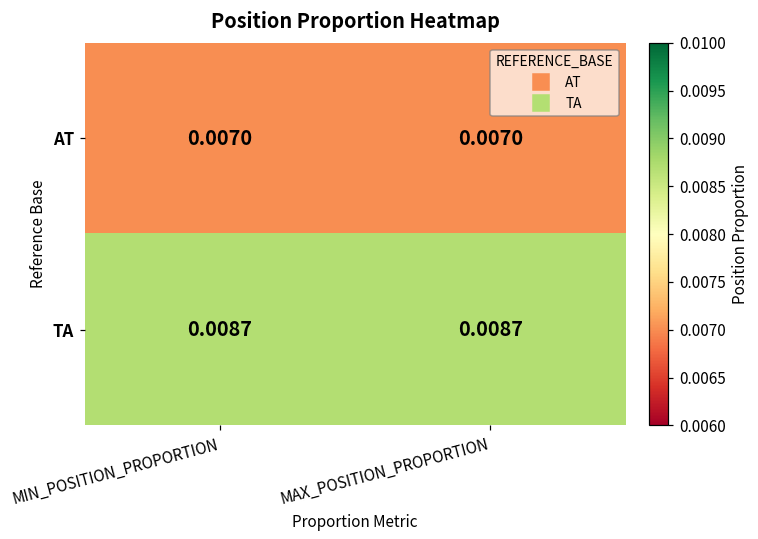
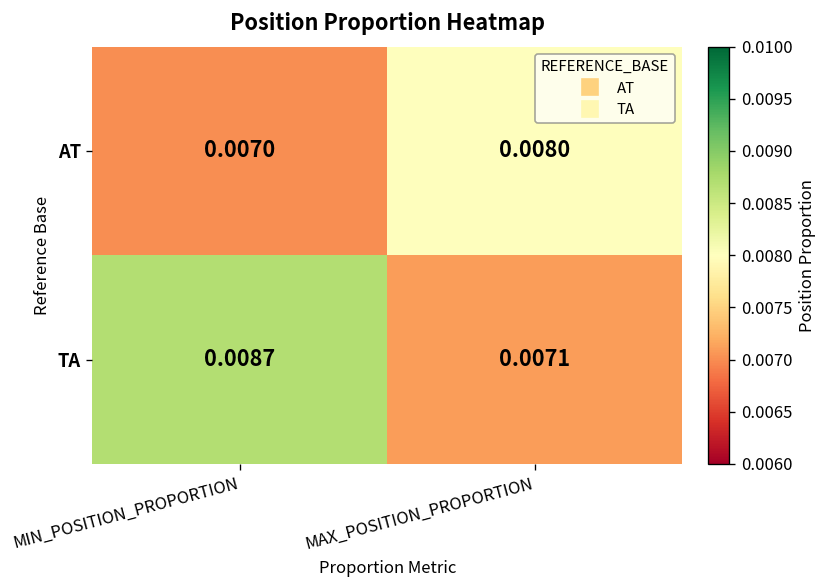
  {
    "AT": {
      "MIN_POSITION_PROPORTION": 0.0070,
-     "MAX_POSITION_PROPORTION": 0.0070
+     "MAX_POSITION_PROPORTION": 0.0080
    },
    "TA": {
      "MIN_POSITION_PROPORTION": 0.0087,
-     "MAX_POSITION_PROPORTION": 0.0087
+     "MAX_POSITION_PROPORTION": 0.0071
    }
  }
